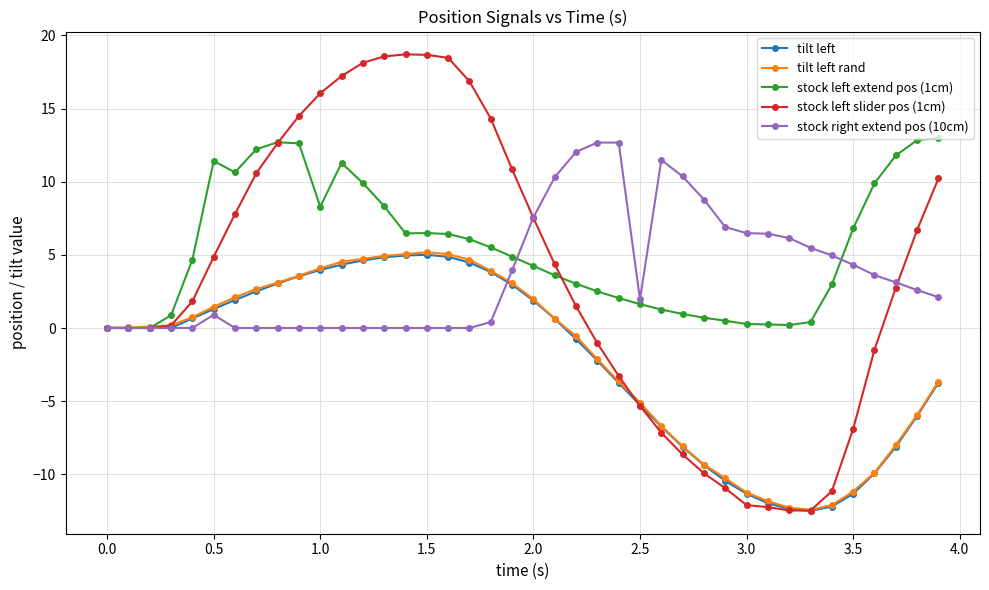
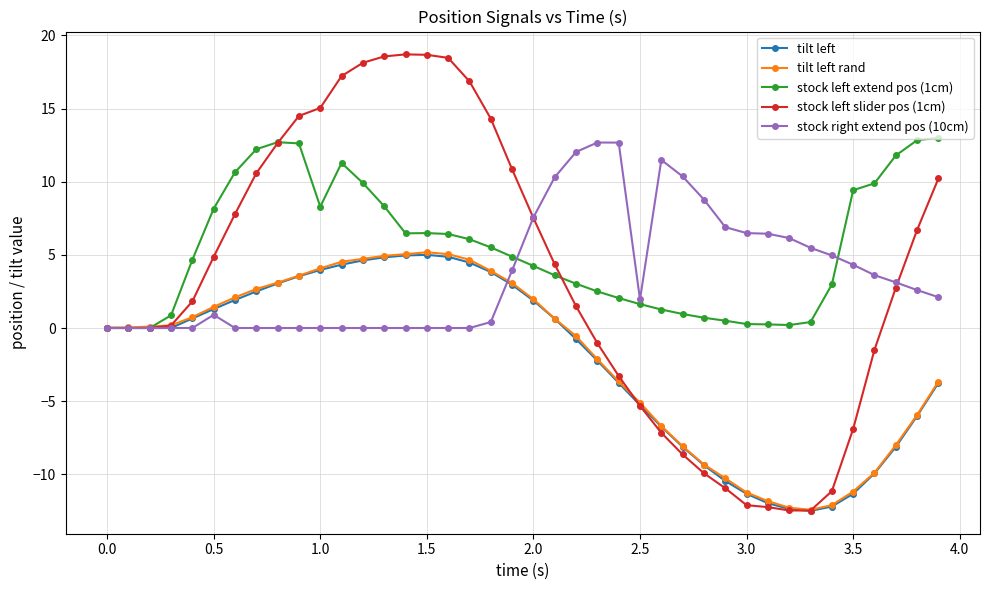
  {
    "tilt left": {
      "1.5": 5.0
    },
    "tilt left rand": {
      "1.5": 5.2
    },
    "stock left extend pos (1cm)": {
-     "0.5": 11.4,
+     "0.5": 8.2,
      "1.0": 8.3,
      "1.5": 6.5,
      "2.0": 4.2,
      "2.5": 1.6,
      "3.0": 0.3,
-     "3.5": 6.8
+     "3.5": 9.4
    },
    "stock left slider pos (1cm)": {
      "0.5": 4.9,
-     "1.0": 16.0,
+     "1.0": 15.0,
      "1.5": 18.7,
      "3.0": -12.1,
      "3.5": -6.9
    },
    "stock right extend pos (10cm)": {
      "0.5": 0.9,
      "1.0": 0.0,
      "1.5": 0.0,
      "2.5": 2.0,
      "3.0": 6.5,
      "3.5": 4.3
    }
  }
